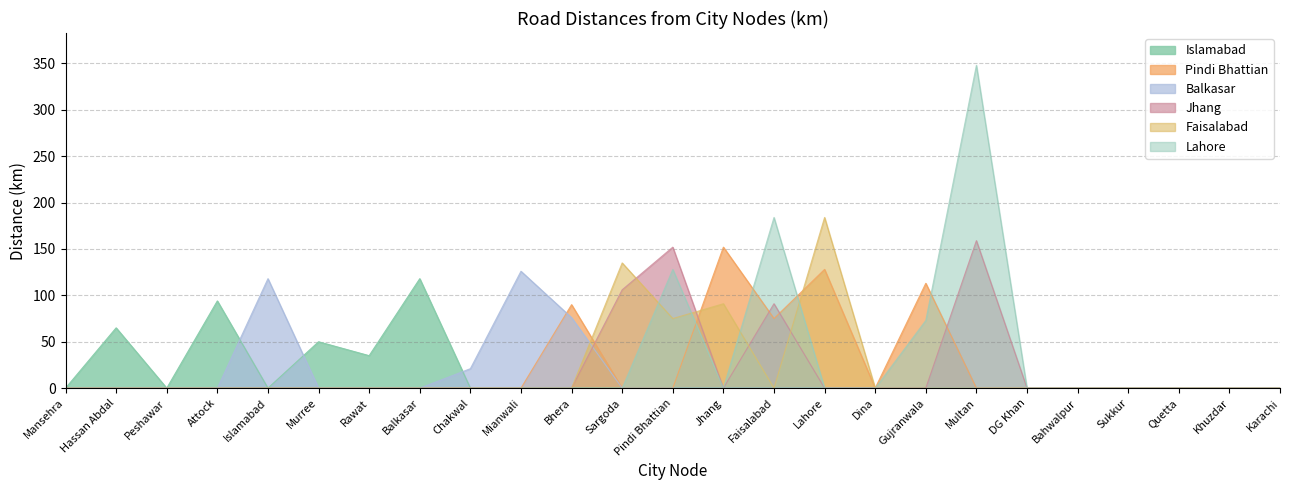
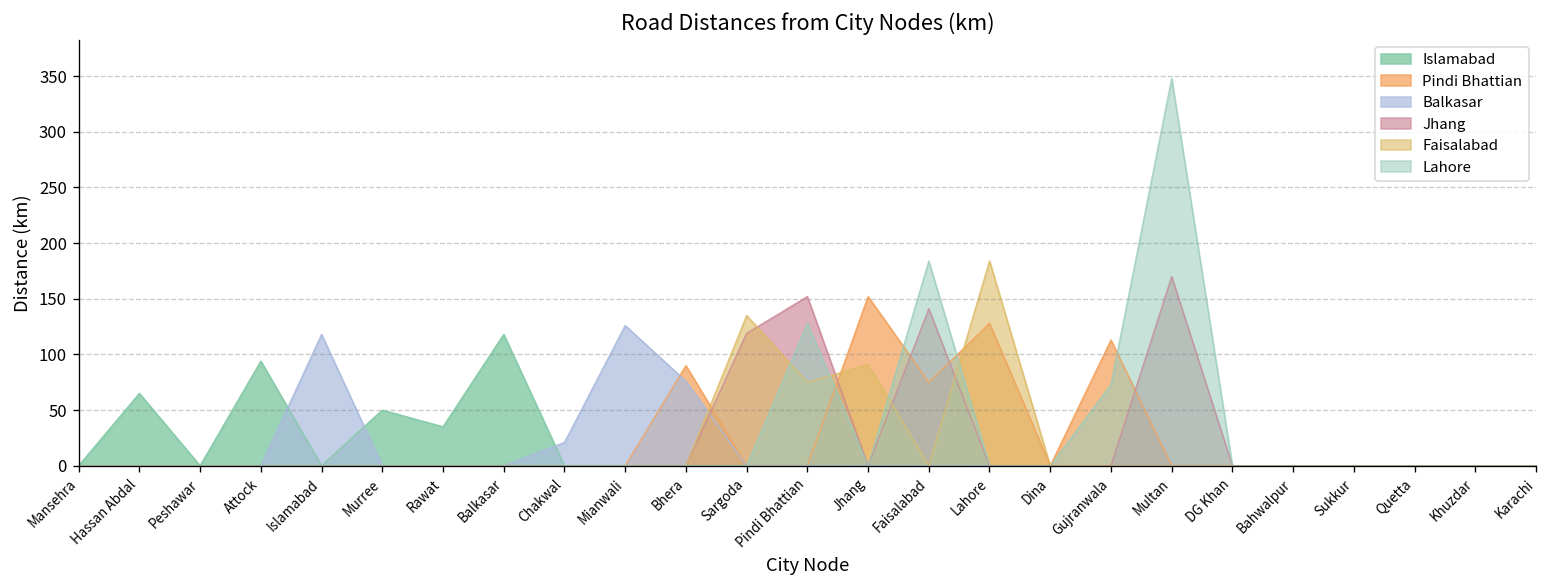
  {
    "Jhang": {
-     "Sargoda": 110,
+     "Sargoda": 120,
      "Pindi Bhattian": 150,
-     "Faisalabad": 90,
-     "Multan": 160
+     "Faisalabad": 140,
+     "Multan": 170
    }
  }
